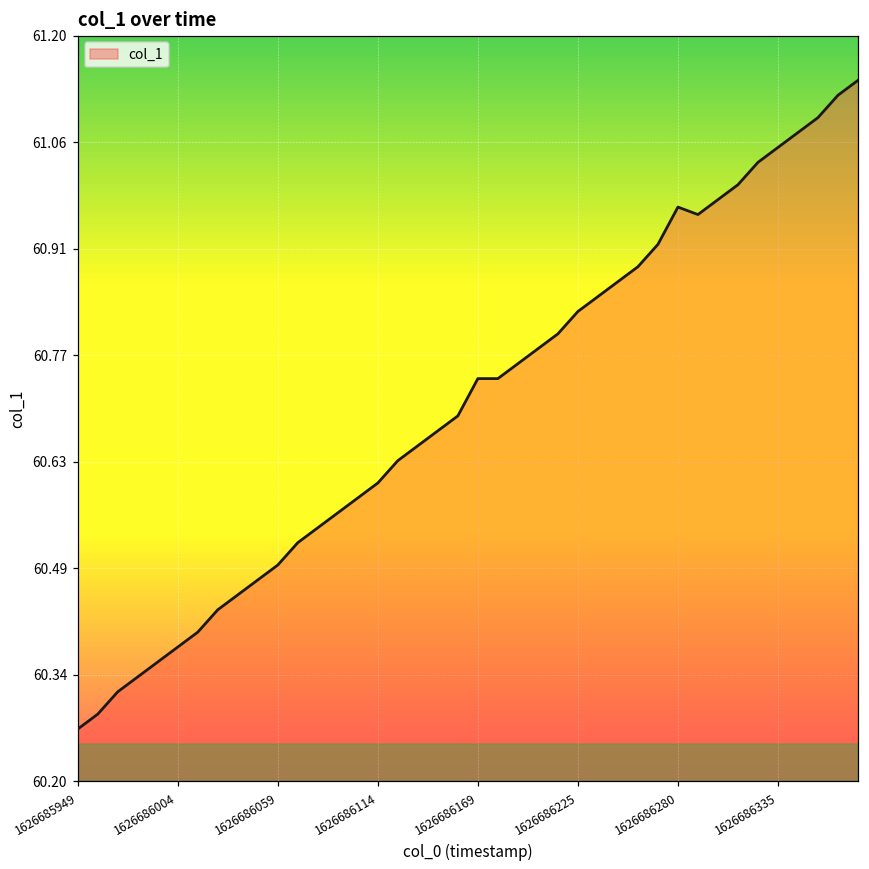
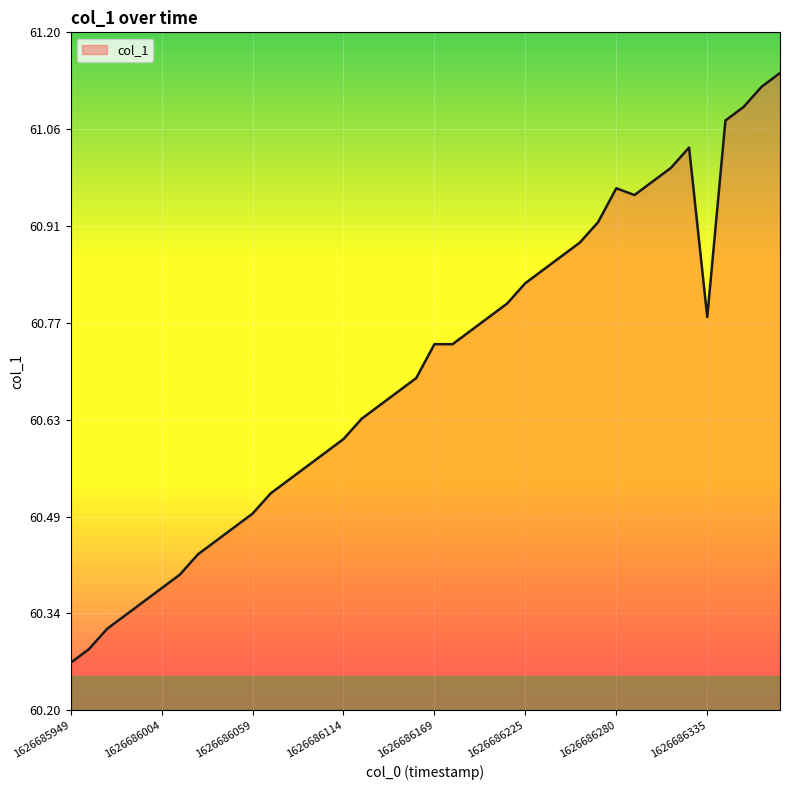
  {
    "1626685949": 60.27,
    "1626686004": 60.38,
    "1626686059": 60.49,
    "1626686114": 60.60,
    "1626686169": 60.74,
    "1626686225": 60.83,
    "1626686280": 60.97,
-   "1626686335": 61.05
+   "1626686335": 60.78
  }
